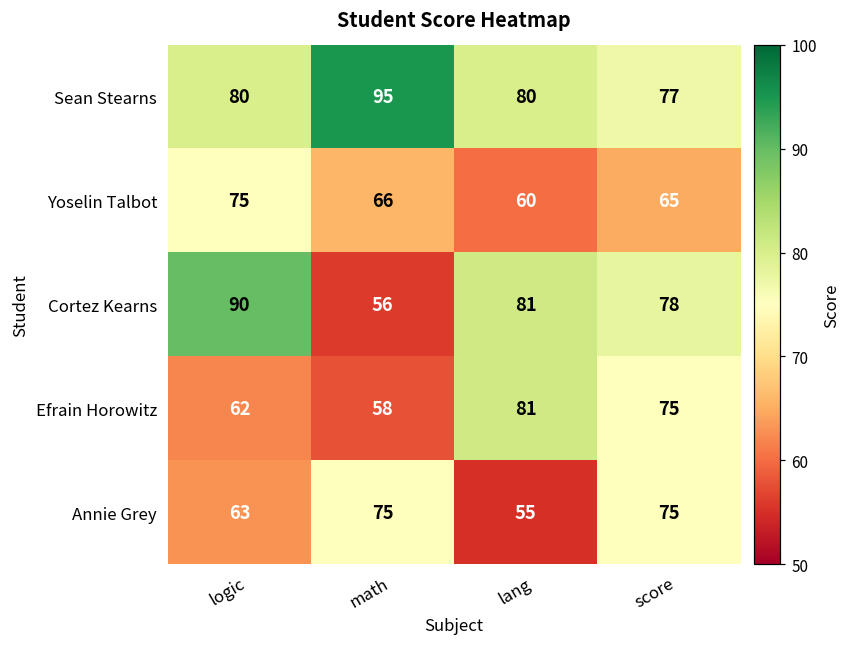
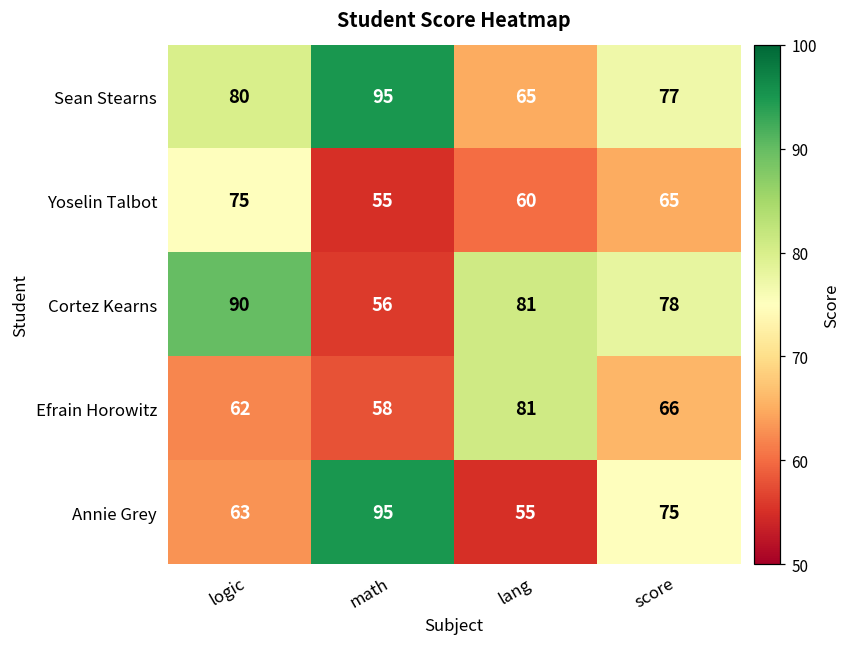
  {
    "Sean Stearns": {
      "logic": 80,
      "math": 95,
-     "lang": 80,
+     "lang": 65,
      "score": 77
    },
    "Yoselin Talbot": {
      "logic": 75,
-     "math": 66,
+     "math": 55,
      "lang": 60,
      "score": 65
    },
    "Cortez Kearns": {
      "logic": 90,
      "math": 56,
      "lang": 81,
      "score": 78
    },
    "Efrain Horowitz": {
      "logic": 62,
      "math": 58,
      "lang": 81,
-     "score": 75
+     "score": 66
    },
    "Annie Grey": {
      "logic": 63,
-     "math": 75,
+     "math": 95,
      "lang": 55,
      "score": 75
    }
  }
